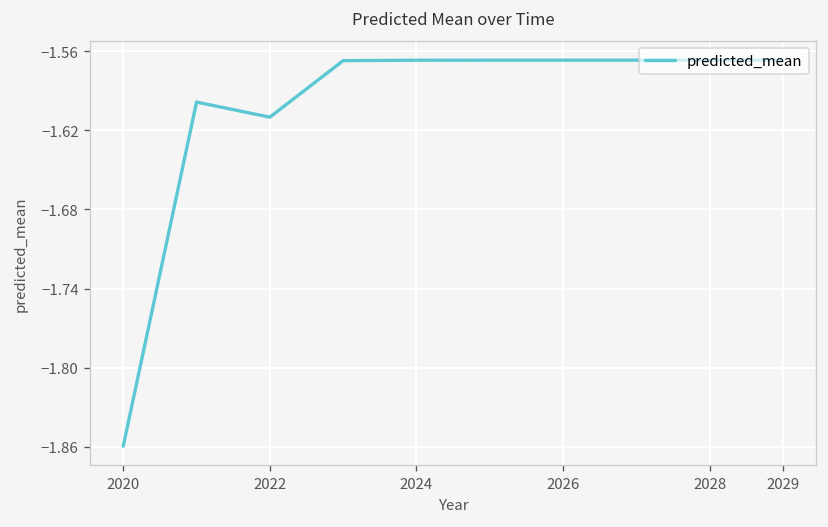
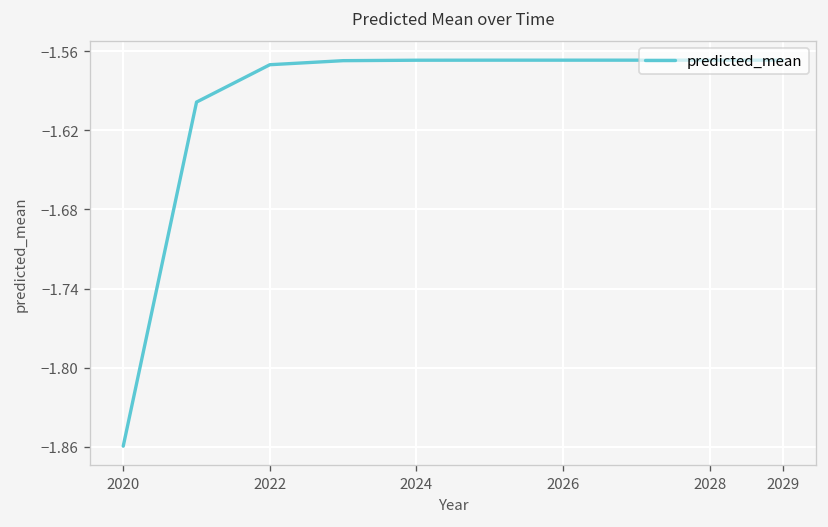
  {
    "2020": -1.860,
-   "2022": -1.610,
+   "2022": -1.570,
    "2024": -1.567,
    "2026": -1.567
  }
